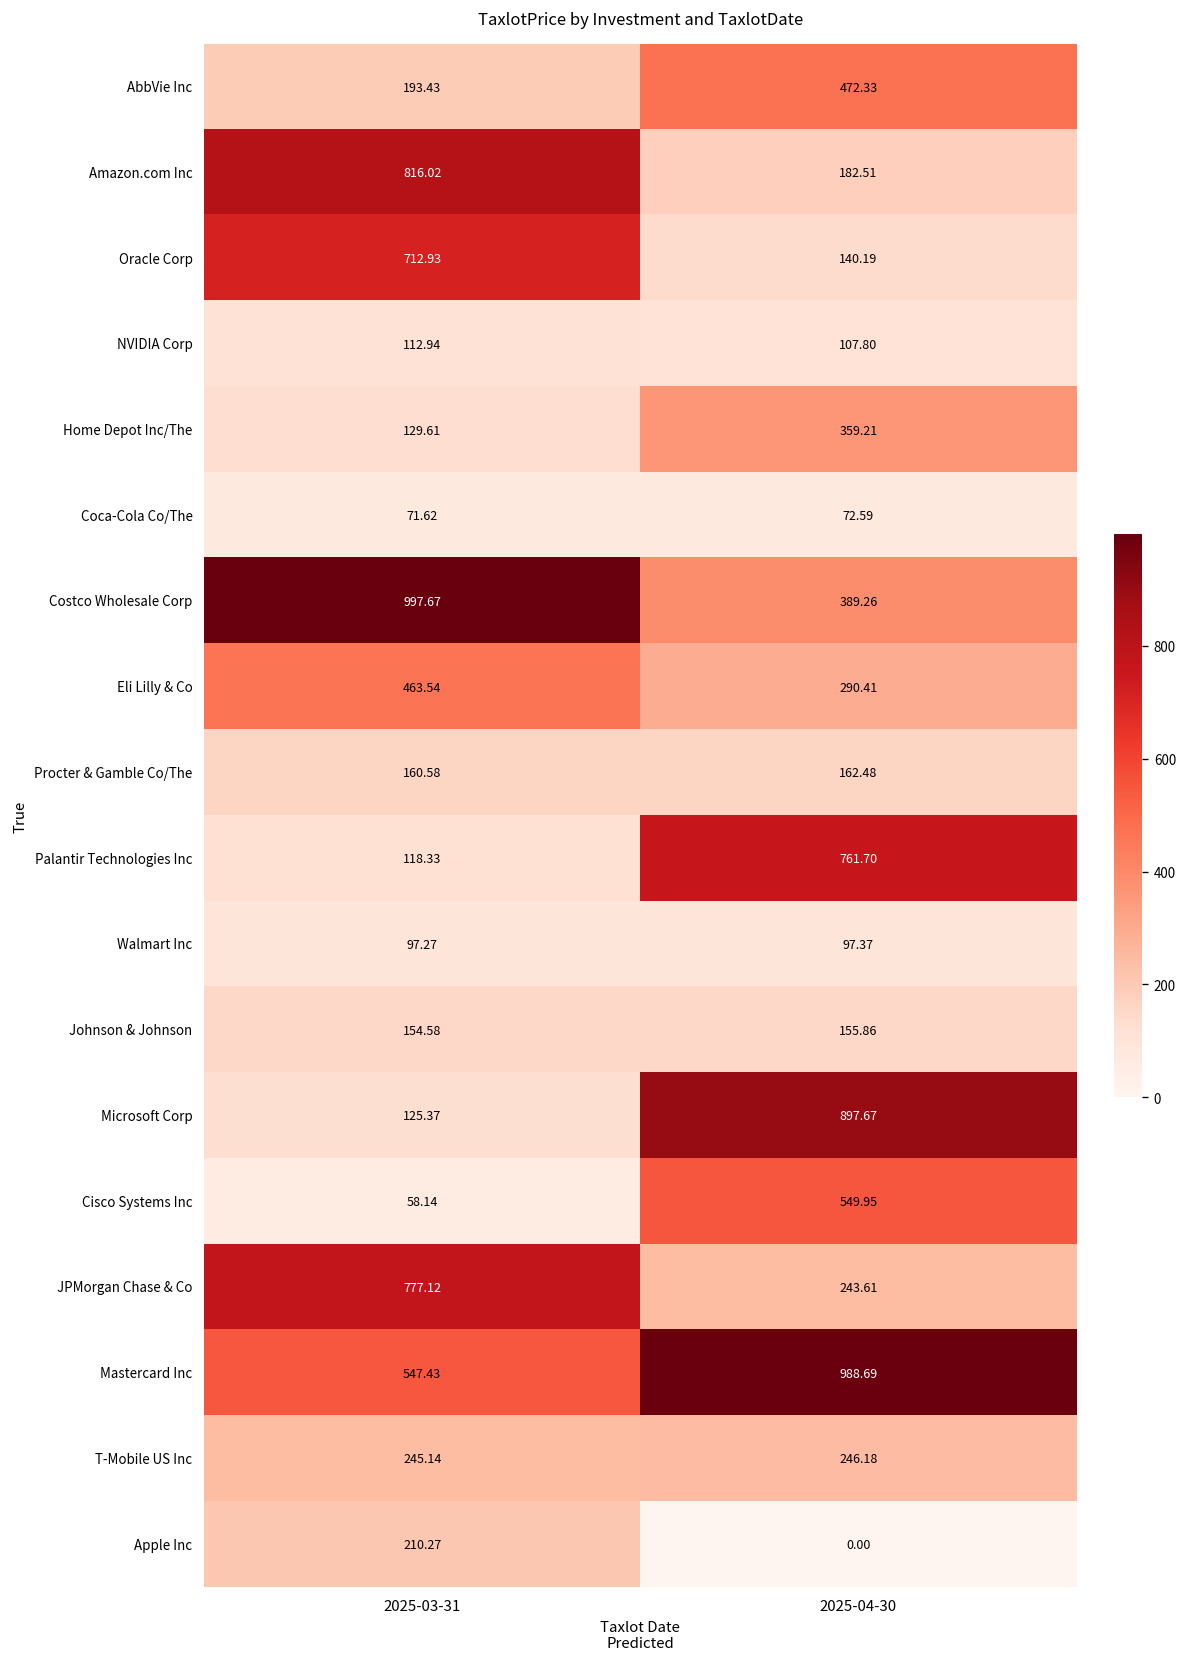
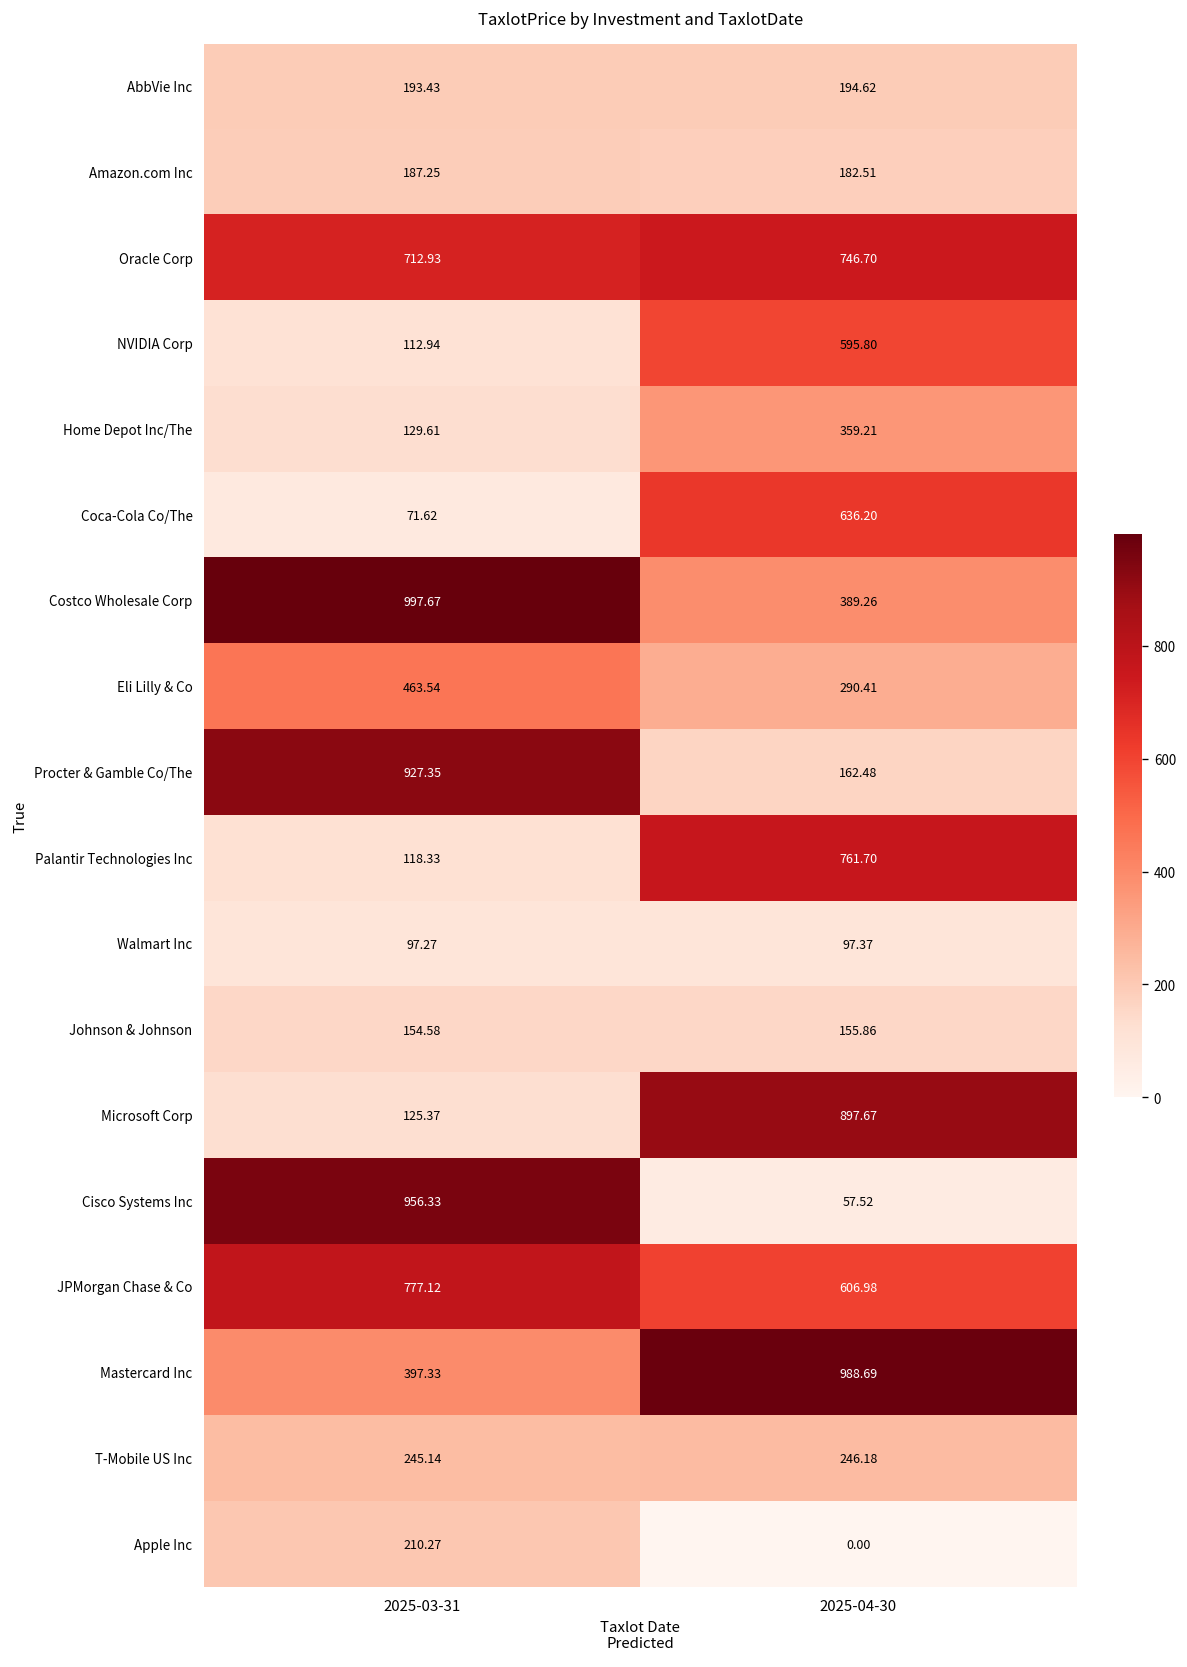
  {
    "AbbVie Inc": {
      "2025-03-31": 193.43,
-     "2025-04-30": 472.33
+     "2025-04-30": 194.62
    },
    "Amazon.com Inc": {
-     "2025-03-31": 816.02,
+     "2025-03-31": 187.25,
      "2025-04-30": 182.51
    },
    "Oracle Corp": {
      "2025-03-31": 712.93,
-     "2025-04-30": 140.19
+     "2025-04-30": 746.70
    },
    "NVIDIA Corp": {
      "2025-03-31": 112.94,
-     "2025-04-30": 107.80
+     "2025-04-30": 595.80
    },
    "Home Depot Inc/The": {
      "2025-03-31": 129.61,
      "2025-04-30": 359.21
    },
    "Coca-Cola Co/The": {
      "2025-03-31": 71.62,
-     "2025-04-30": 72.59
+     "2025-04-30": 636.20
    },
    "Costco Wholesale Corp": {
      "2025-03-31": 997.67,
      "2025-04-30": 389.26
    },
    "Eli Lilly & Co": {
      "2025-03-31": 463.54,
      "2025-04-30": 290.41
    },
    "Procter & Gamble Co/The": {
-     "2025-03-31": 160.58,
+     "2025-03-31": 927.35,
      "2025-04-30": 162.48
    },
    "Palantir Technologies Inc": {
      "2025-03-31": 118.33,
      "2025-04-30": 761.70
    },
    "Walmart Inc": {
      "2025-03-31": 97.27,
      "2025-04-30": 97.37
    },
    "Johnson & Johnson": {
      "2025-03-31": 154.58,
      "2025-04-30": 155.86
    },
    "Microsoft Corp": {
      "2025-03-31": 125.37,
      "2025-04-30": 897.67
    },
    "Cisco Systems Inc": {
-     "2025-03-31": 58.14,
-     "2025-04-30": 549.95
+     "2025-03-31": 956.33,
+     "2025-04-30": 57.52
    },
    "JPMorgan Chase & Co": {
      "2025-03-31": 777.12,
-     "2025-04-30": 243.61
+     "2025-04-30": 606.98
    },
    "Mastercard Inc": {
-     "2025-03-31": 547.43,
+     "2025-03-31": 397.33,
      "2025-04-30": 988.69
    },
    "T-Mobile US Inc": {
      "2025-03-31": 245.14,
      "2025-04-30": 246.18
    },
    "Apple Inc": {
      "2025-03-31": 210.27,
      "2025-04-30": 0.00
    }
  }
